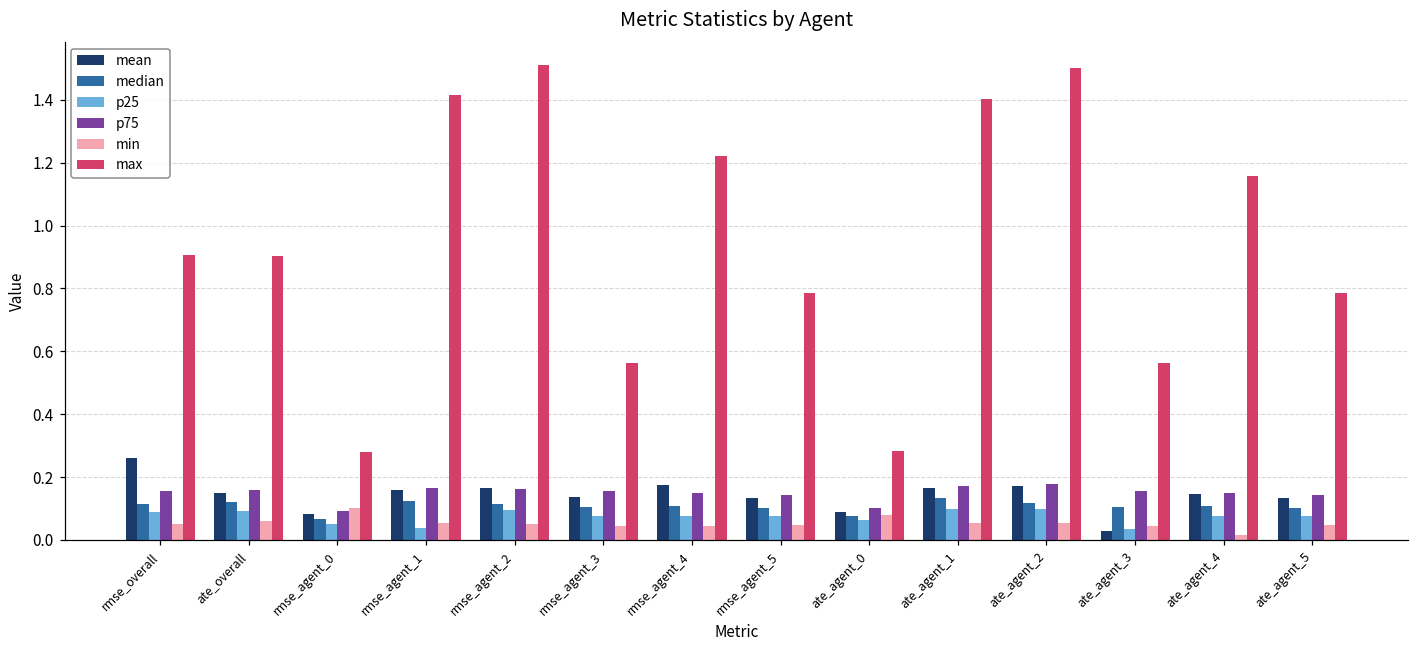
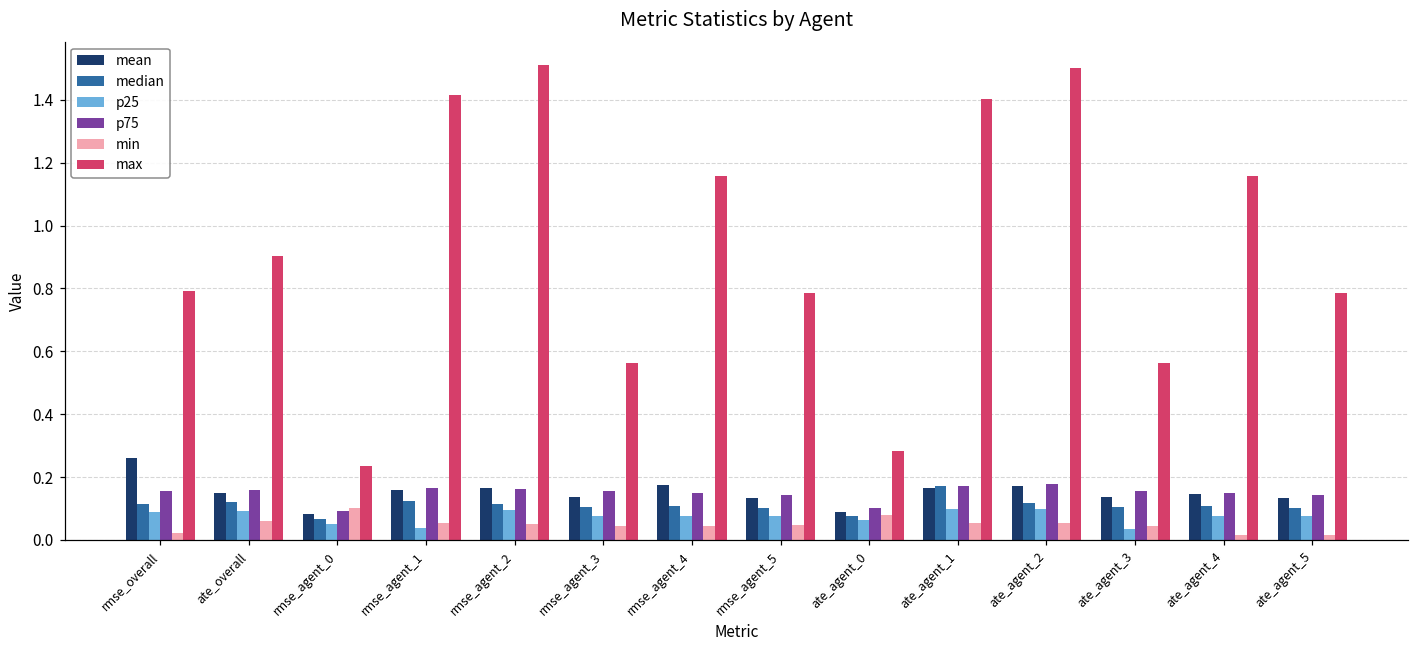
  {
    "mean": {
      "rmse_overall": 0.26,
      "ate_overall": 0.15,
      "rmse_agent_0": 0.08,
      "rmse_agent_1": 0.16,
      "rmse_agent_2": 0.17,
      "rmse_agent_3": 0.14,
      "rmse_agent_4": 0.18,
      "rmse_agent_5": 0.13,
      "ate_agent_0": 0.09,
      "ate_agent_1": 0.17,
      "ate_agent_2": 0.17,
-     "ate_agent_3": 0.03,
+     "ate_agent_3": 0.14,
      "ate_agent_4": 0.14,
      "ate_agent_5": 0.13
    },
    "median": {
      "rmse_overall": 0.12,
      "ate_overall": 0.12,
      "rmse_agent_0": 0.07,
      "rmse_agent_1": 0.12,
      "rmse_agent_2": 0.11,
      "rmse_agent_3": 0.10,
      "rmse_agent_4": 0.11,
      "rmse_agent_5": 0.10,
      "ate_agent_0": 0.08,
-     "ate_agent_1": 0.13,
+     "ate_agent_1": 0.17,
      "ate_agent_2": 0.12,
      "ate_agent_3": 0.10,
      "ate_agent_4": 0.11,
      "ate_agent_5": 0.10
    },
    "p25": {
      "rmse_overall": 0.09,
      "ate_overall": 0.09,
      "rmse_agent_0": 0.05,
      "rmse_agent_1": 0.04,
      "rmse_agent_2": 0.09,
      "rmse_agent_3": 0.08,
      "rmse_agent_4": 0.08,
      "rmse_agent_5": 0.08,
      "ate_agent_0": 0.06,
      "ate_agent_1": 0.10,
      "ate_agent_2": 0.10,
      "ate_agent_3": 0.03,
      "ate_agent_4": 0.08,
      "ate_agent_5": 0.08
    },
    "p75": {
      "rmse_overall": 0.16,
      "ate_overall": 0.16,
      "rmse_agent_0": 0.09,
      "rmse_agent_1": 0.17,
      "rmse_agent_2": 0.16,
      "rmse_agent_3": 0.15,
      "rmse_agent_4": 0.15,
      "rmse_agent_5": 0.14,
      "ate_agent_0": 0.10,
      "ate_agent_1": 0.17,
      "ate_agent_2": 0.18,
      "ate_agent_3": 0.15,
      "ate_agent_4": 0.15,
      "ate_agent_5": 0.14
    },
    "min": {
-     "rmse_overall": 0.05,
+     "rmse_overall": 0.02,
      "ate_overall": 0.06,
      "rmse_agent_0": 0.10,
      "rmse_agent_1": 0.05,
      "rmse_agent_2": 0.05,
      "rmse_agent_3": 0.04,
      "rmse_agent_4": 0.05,
      "rmse_agent_5": 0.05,
      "ate_agent_0": 0.08,
      "ate_agent_1": 0.05,
      "ate_agent_2": 0.05,
      "ate_agent_3": 0.04,
      "ate_agent_4": 0.01,
-     "ate_agent_5": 0.05
+     "ate_agent_5": 0.02
    },
    "max": {
-     "rmse_overall": 0.91,
+     "rmse_overall": 0.79,
      "ate_overall": 0.90,
-     "rmse_agent_0": 0.28,
+     "rmse_agent_0": 0.23,
      "rmse_agent_1": 1.42,
      "rmse_agent_2": 1.51,
      "rmse_agent_3": 0.56,
-     "rmse_agent_4": 1.22,
+     "rmse_agent_4": 1.16,
      "rmse_agent_5": 0.79,
      "ate_agent_0": 0.28,
      "ate_agent_1": 1.40,
      "ate_agent_2": 1.50,
      "ate_agent_3": 0.56,
      "ate_agent_4": 1.16,
      "ate_agent_5": 0.79
    }
  }
